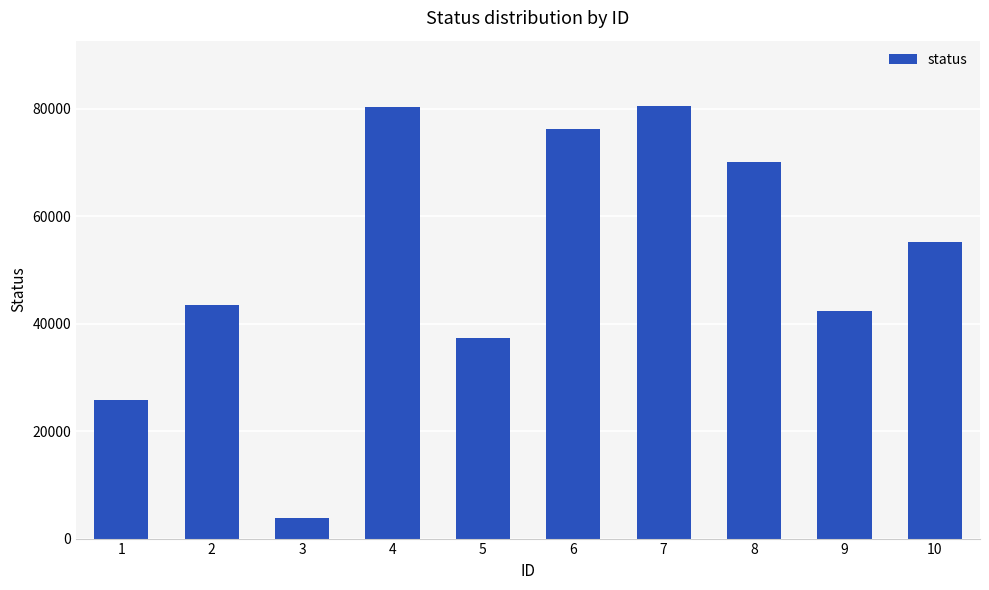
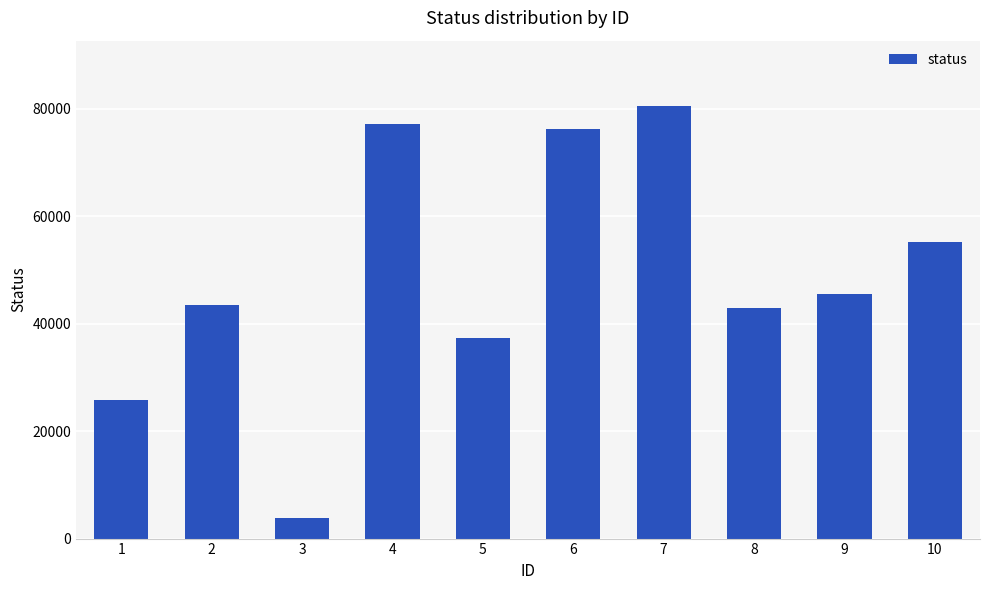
  {
    "1": 26000,
    "2": 43000,
    "3": 4000,
-   "4": 80000,
+   "4": 77000,
    "5": 37000,
    "6": 76000,
    "7": 81000,
-   "8": 70000,
-   "9": 42000,
+   "8": 43000,
+   "9": 46000,
    "10": 55000
  }
